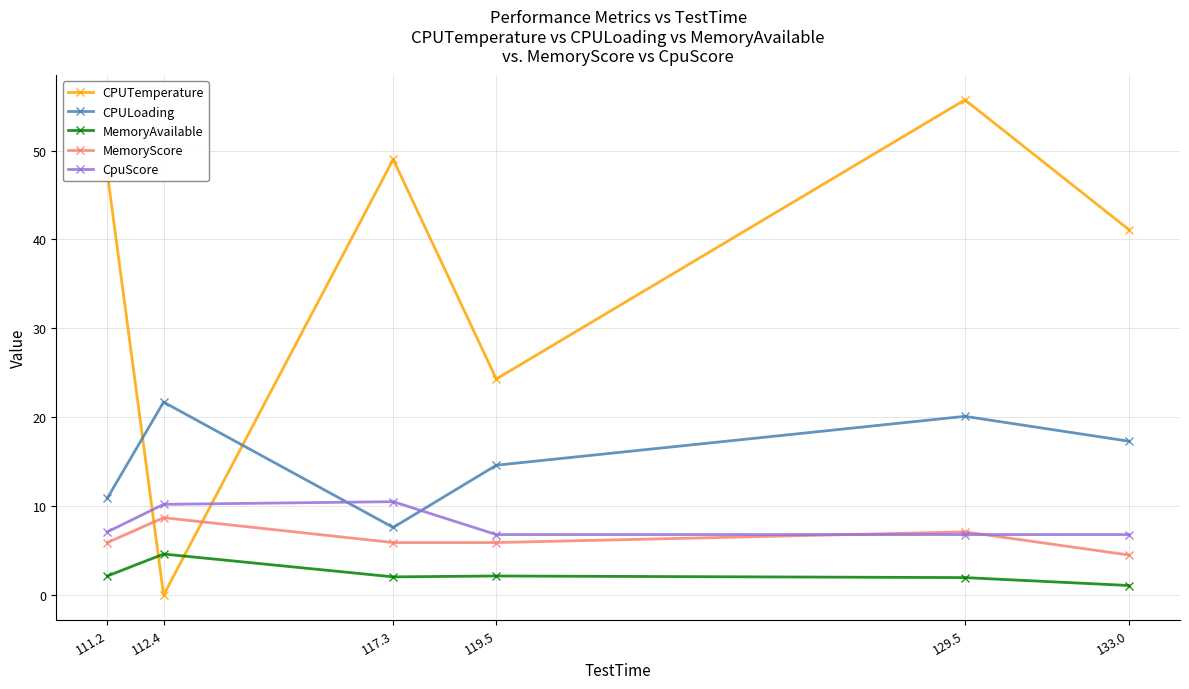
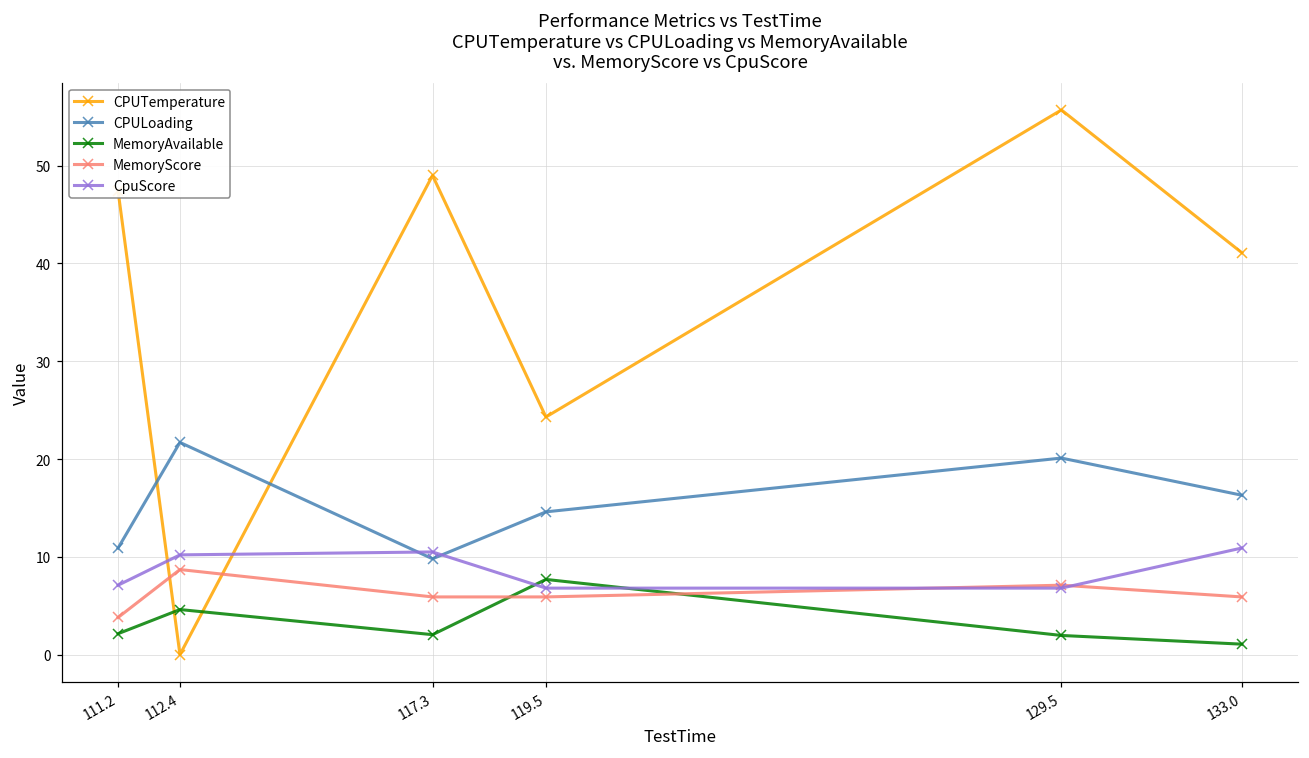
  {
    "CPUTemperature": {
      "112.4": 0,
      "117.3": 49,
      "119.5": 24,
      "129.5": 56,
      "133.0": 41
    },
    "CPULoading": {
      "111.2": 11,
      "112.4": 22,
-     "117.3": 8,
+     "117.3": 10,
      "119.5": 15,
      "129.5": 20,
-     "133.0": 17
+     "133.0": 16
    },
    "MemoryAvailable": {
      "111.2": 2,
      "112.4": 5,
      "117.3": 2,
-     "119.5": 2,
+     "119.5": 8,
      "129.5": 2,
      "133.0": 1
    },
    "MemoryScore": {
-     "111.2": 6,
+     "111.2": 4,
      "112.4": 9,
      "117.3": 6,
      "119.5": 6,
      "129.5": 7,
-     "133.0": 5
+     "133.0": 6
    },
    "CpuScore": {
      "111.2": 7,
      "112.4": 10,
      "117.3": 11,
      "119.5": 7,
      "129.5": 7,
-     "133.0": 7
+     "133.0": 11
    }
  }
